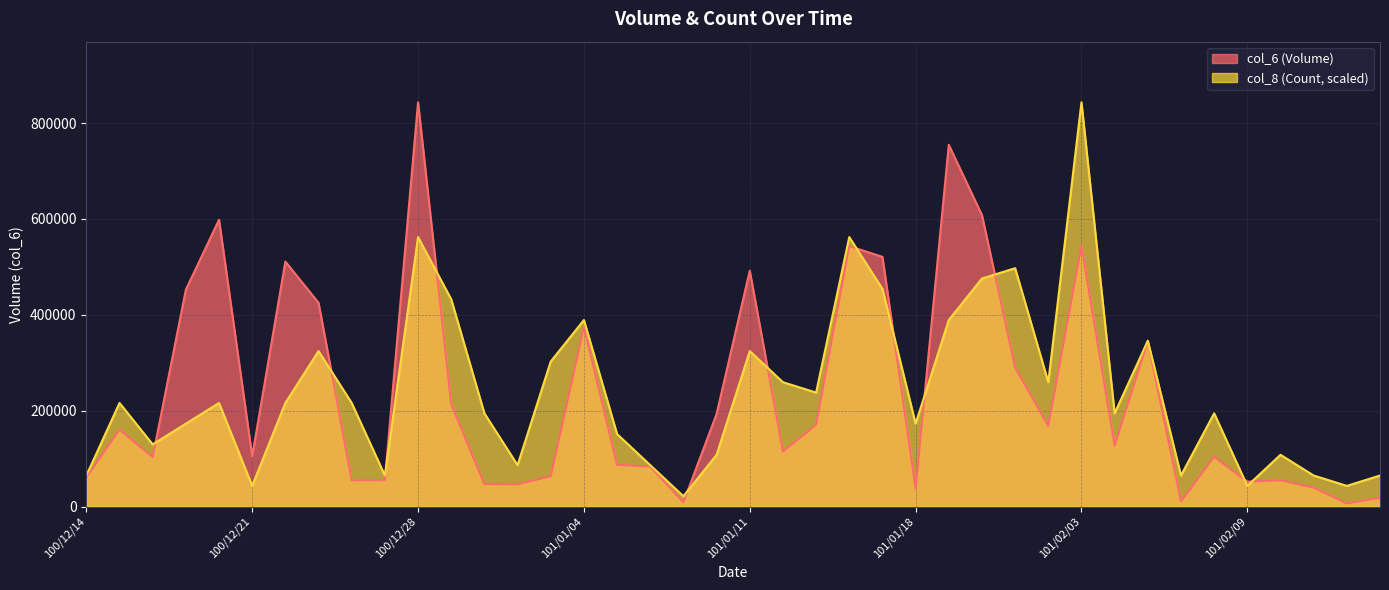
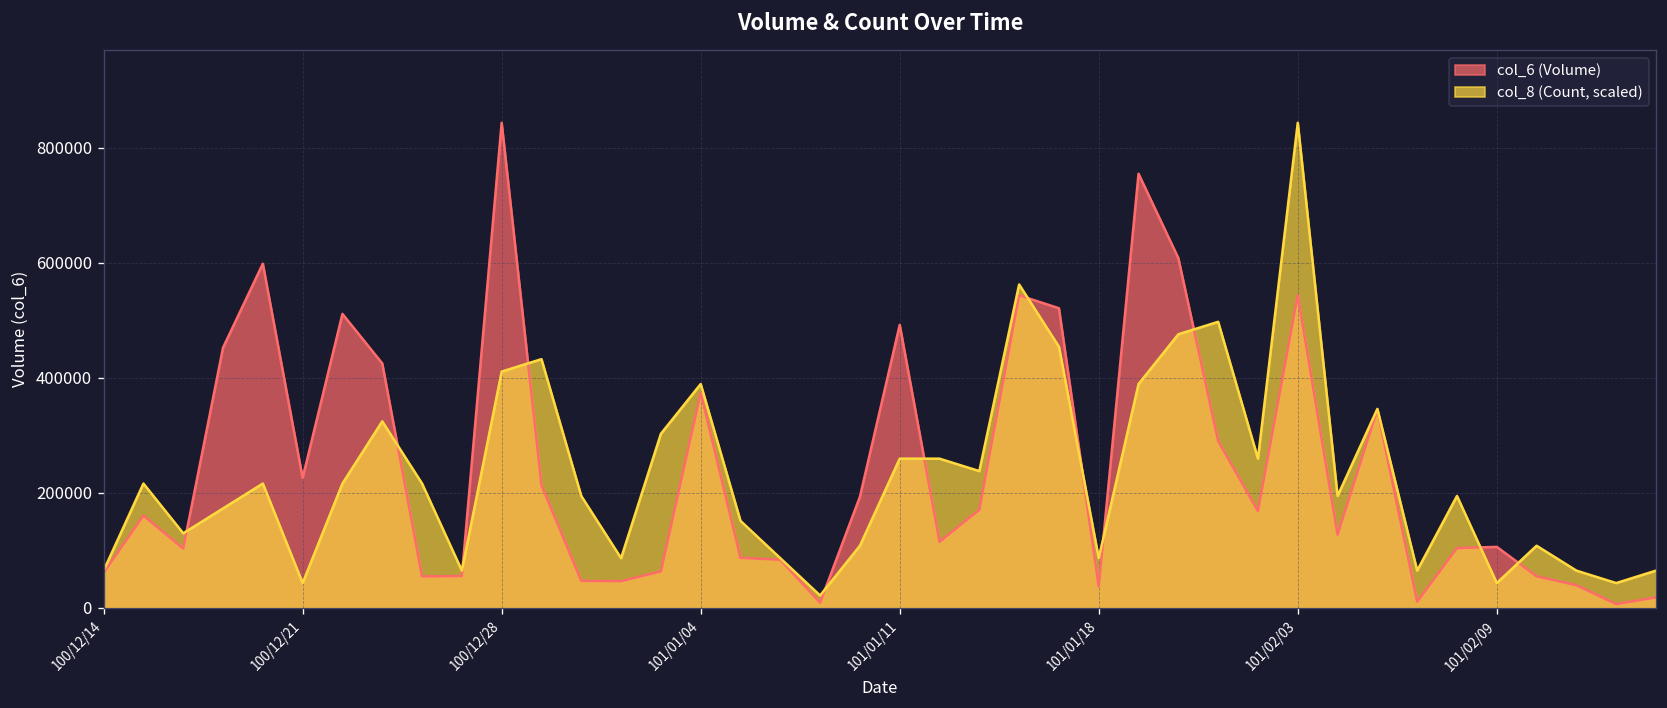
  {
    "col_6 (Volume)": {
-     "100/12/21": 110000,
+     "100/12/21": 230000,
      "100/12/28": 840000,
      "101/01/04": 370000,
      "101/01/11": 490000,
      "101/01/18": 40000,
      "101/02/03": 540000,
-     "101/02/09": 50000
+     "101/02/09": 110000
    },
    "col_8 (Count, scaled)": {
      "100/12/21": 40000,
-     "100/12/28": 560000,
+     "100/12/28": 410000,
      "101/01/04": 390000,
-     "101/01/11": 320000,
-     "101/01/18": 170000,
+     "101/01/11": 260000,
+     "101/01/18": 90000,
      "101/02/03": 840000,
      "101/02/09": 40000
    }
  }
